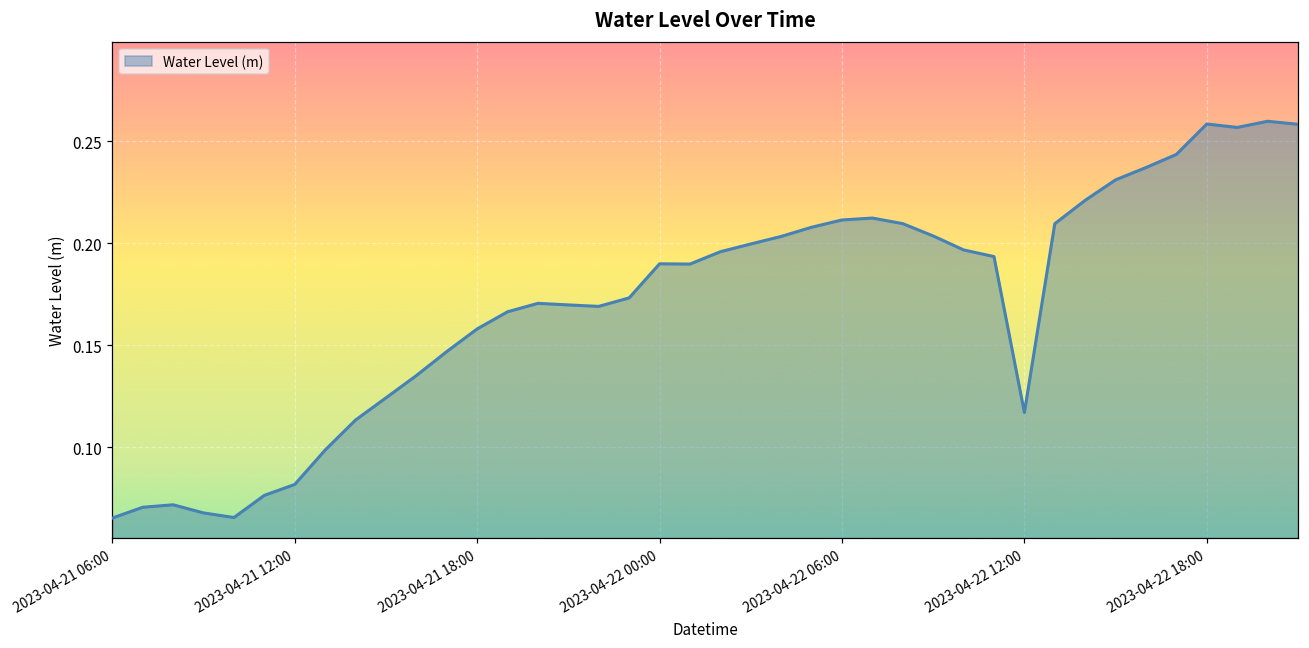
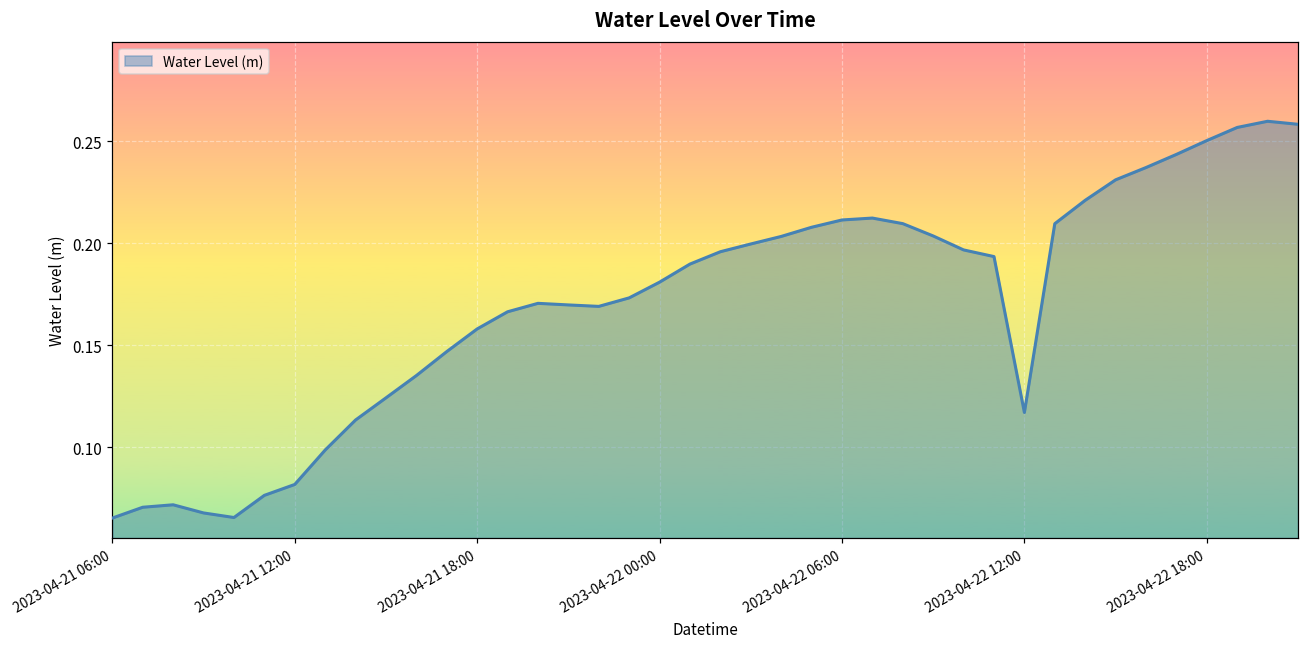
  {
    "2023-04-21 06:00": 0.065,
    "2023-04-21 12:00": 0.082,
    "2023-04-21 18:00": 0.158,
-   "2023-04-22 00:00": 0.190,
+   "2023-04-22 00:00": 0.181,
    "2023-04-22 06:00": 0.211,
    "2023-04-22 12:00": 0.117,
-   "2023-04-22 18:00": 0.259
+   "2023-04-22 18:00": 0.250
  }
